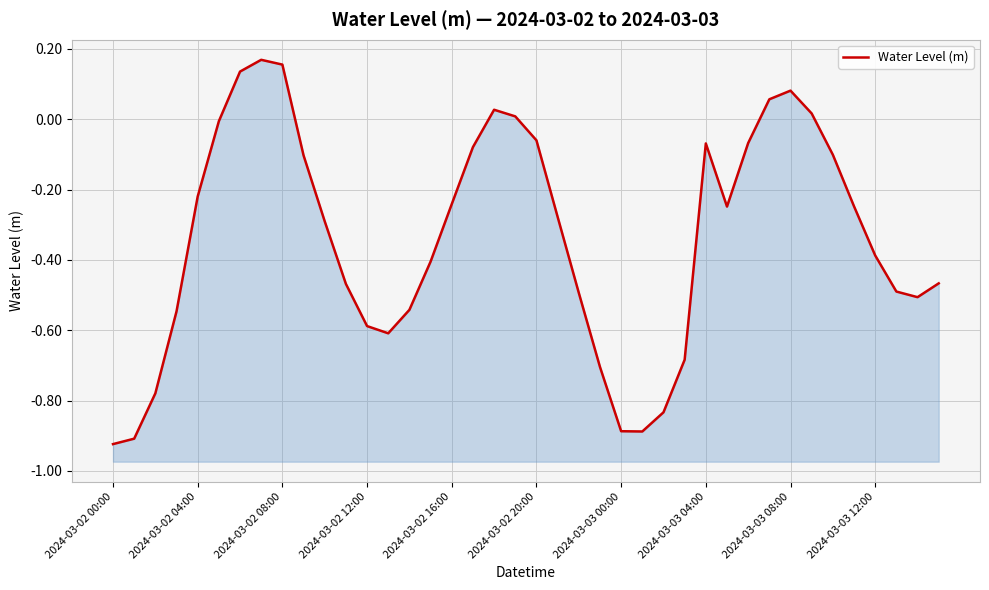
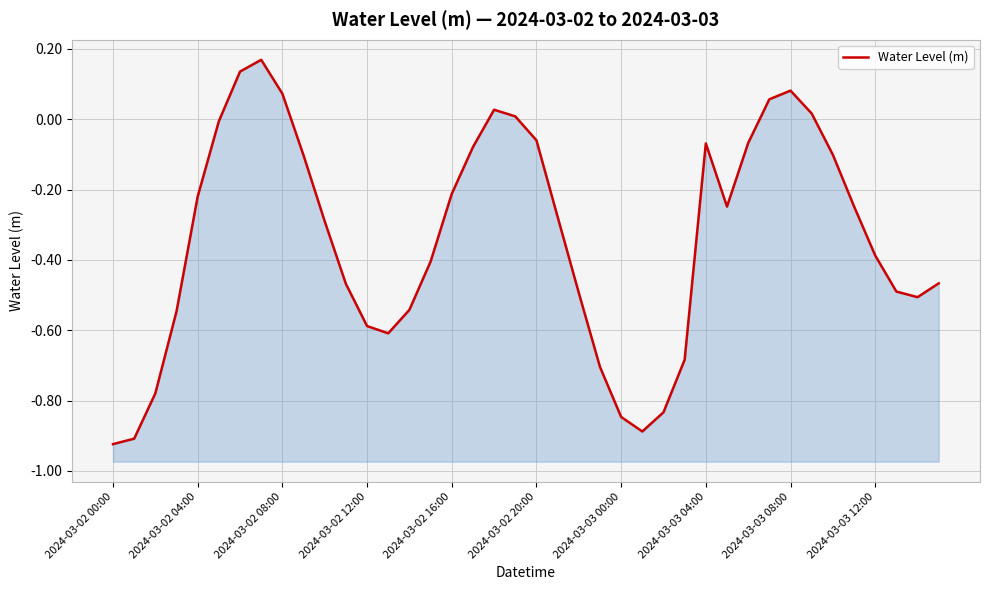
  {
    "2024-03-02 00:00": -0.92,
    "2024-03-02 04:00": -0.22,
-   "2024-03-02 08:00": 0.16,
+   "2024-03-02 08:00": 0.07,
    "2024-03-02 12:00": -0.59,
-   "2024-03-02 16:00": -0.24,
+   "2024-03-02 16:00": -0.21,
    "2024-03-02 20:00": -0.06,
-   "2024-03-03 00:00": -0.89,
+   "2024-03-03 00:00": -0.85,
    "2024-03-03 04:00": -0.07,
    "2024-03-03 08:00": 0.08,
    "2024-03-03 12:00": -0.39
  }
